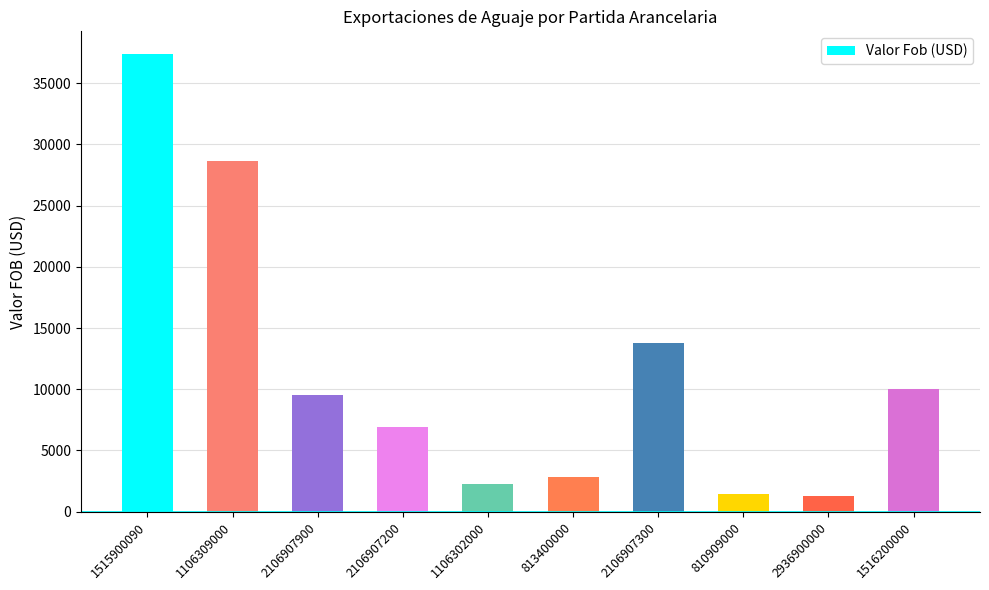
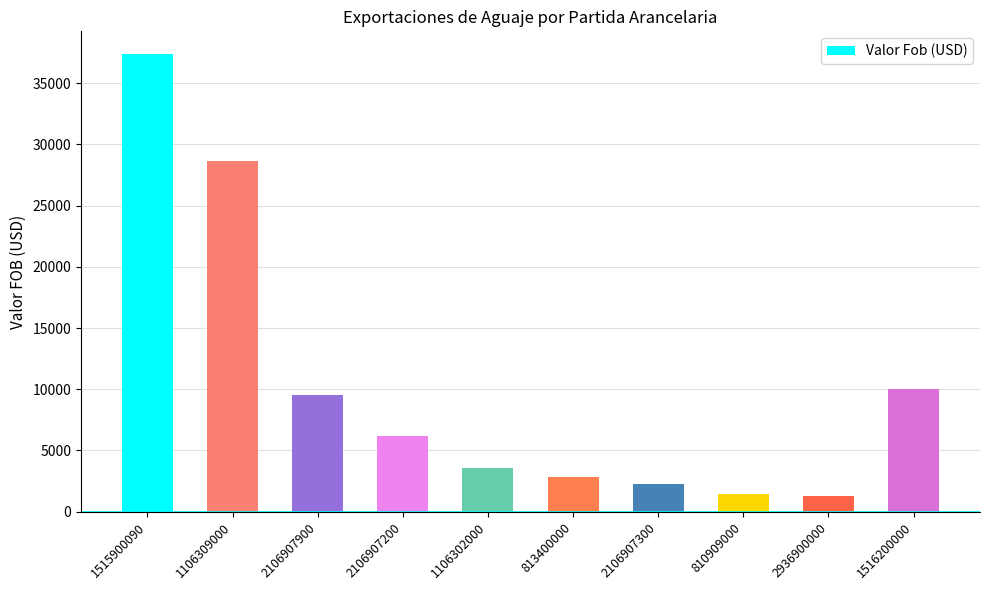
  {
    "1515900090": 37400,
    "1106309000": 28700,
    "2106907900": 9600,
-   "2106907200": 6900,
-   "1106302000": 2200,
+   "2106907200": 6100,
+   "1106302000": 3600,
    "813400000": 2900,
-   "2106907300": 13800,
+   "2106907300": 2300,
    "810909000": 1400,
    "2936900000": 1300,
    "1516200000": 10000
  }
